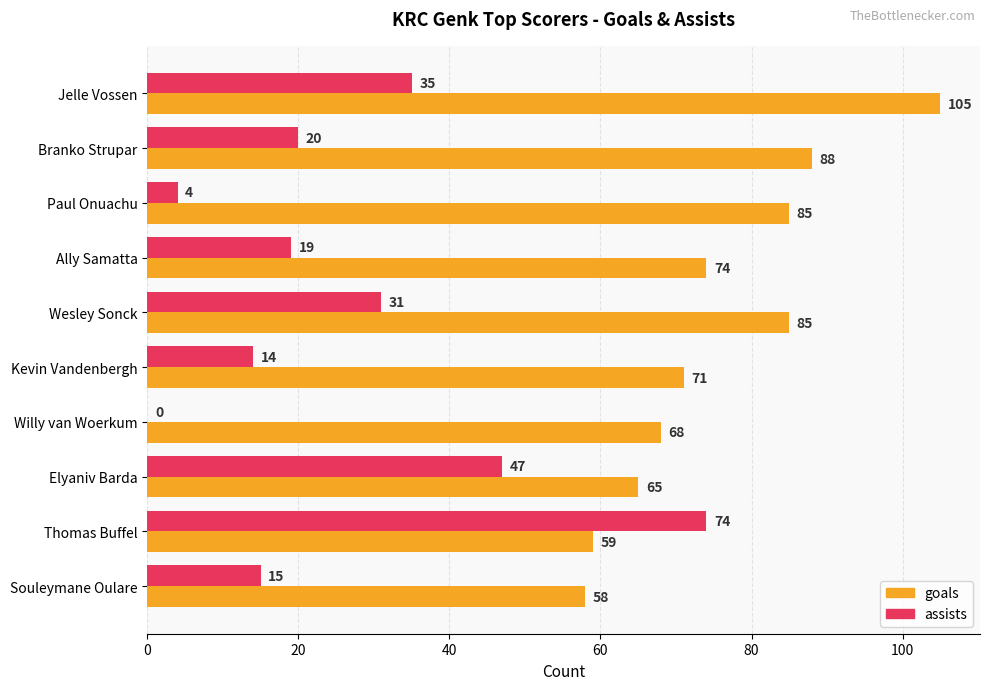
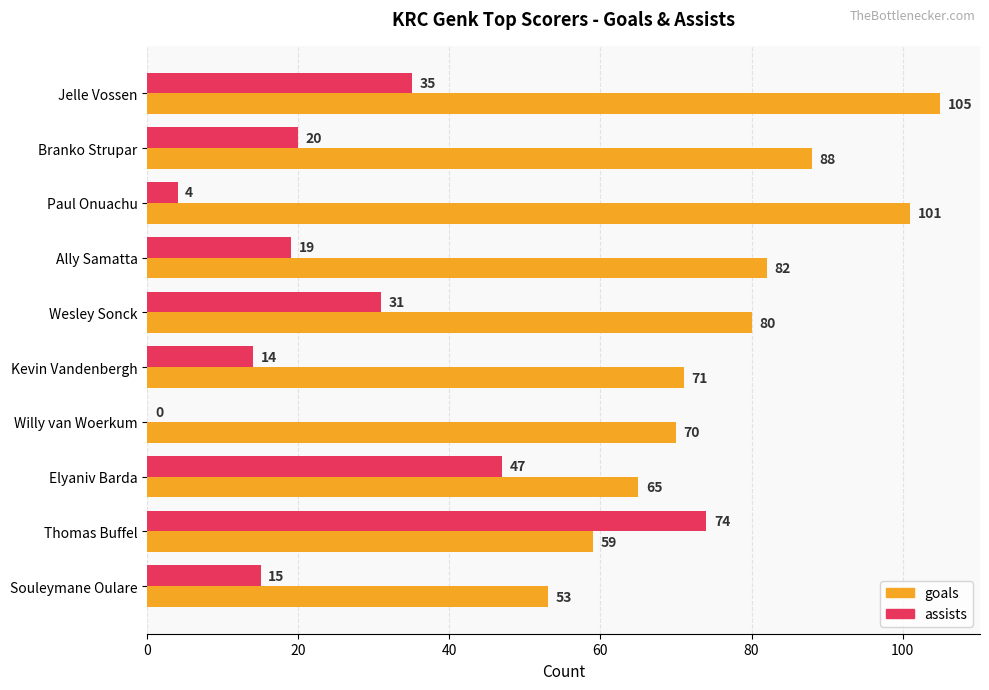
  {
    "goals": {
      "Jelle Vossen": 105,
      "Branko Strupar": 88,
-     "Paul Onuachu": 85,
-     "Ally Samatta": 74,
-     "Wesley Sonck": 85,
+     "Paul Onuachu": 101,
+     "Ally Samatta": 82,
+     "Wesley Sonck": 80,
      "Kevin Vandenbergh": 71,
-     "Willy van Woerkum": 68,
+     "Willy van Woerkum": 70,
      "Elyaniv Barda": 65,
      "Thomas Buffel": 59,
-     "Souleymane Oulare": 58
+     "Souleymane Oulare": 53
    },
    "assists": {
      "Jelle Vossen": 35,
      "Branko Strupar": 20,
      "Paul Onuachu": 4,
      "Ally Samatta": 19,
      "Wesley Sonck": 31,
      "Kevin Vandenbergh": 14,
      "Willy van Woerkum": 0,
      "Elyaniv Barda": 47,
      "Thomas Buffel": 74,
      "Souleymane Oulare": 15
    }
  }
